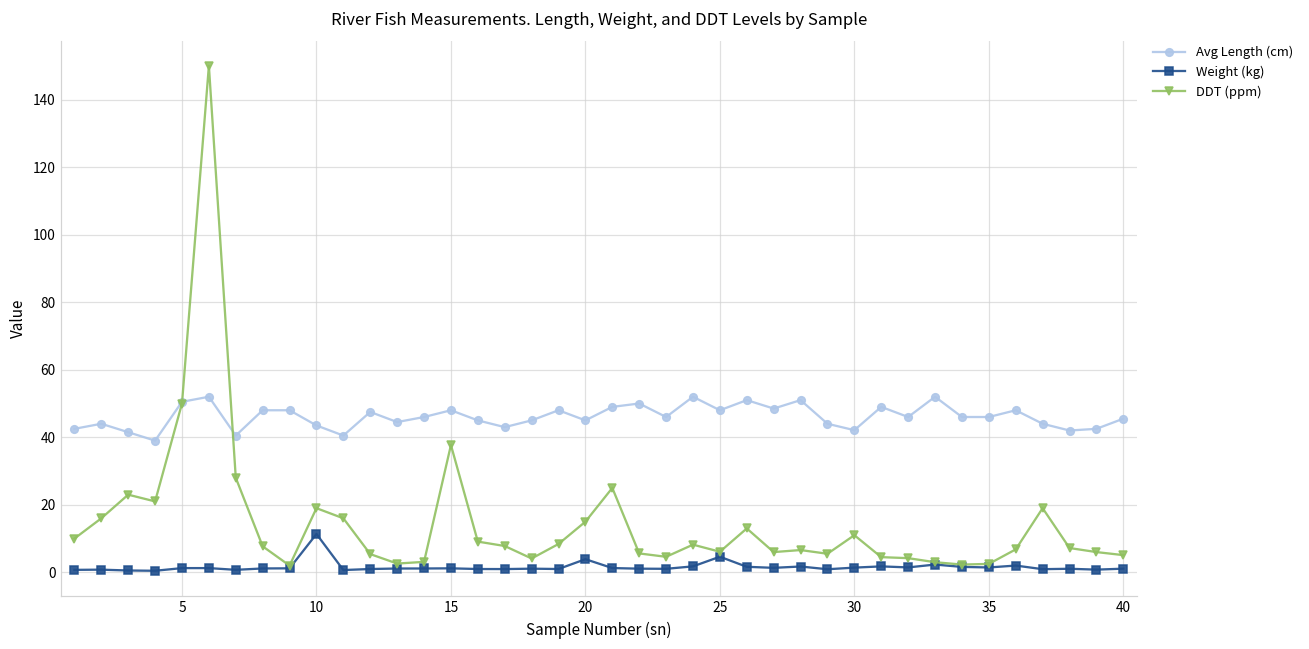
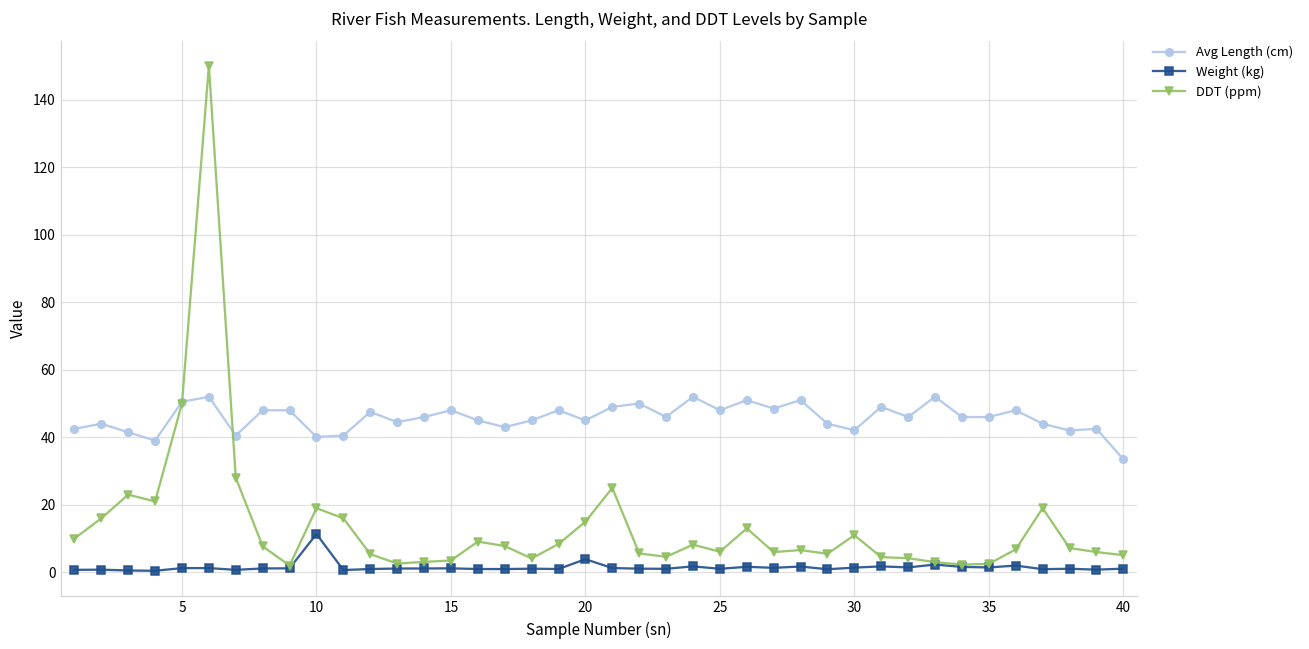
  {
    "Avg Length (cm)": {
-     "10": 44,
+     "10": 40,
      "15": 48,
      "20": 45,
      "25": 48,
      "30": 42,
      "35": 46,
-     "40": 46
+     "40": 34
    },
    "Weight (kg)": {
      "5": 1,
      "10": 11,
      "15": 1,
      "20": 4,
-     "25": 5,
+     "25": 1,
      "30": 1,
      "35": 1,
      "40": 1
    },
    "DDT (ppm)": {
      "10": 19,
-     "15": 38,
+     "15": 4,
      "20": 15,
      "25": 6,
      "30": 11,
      "35": 3,
      "40": 5
    }
  }
